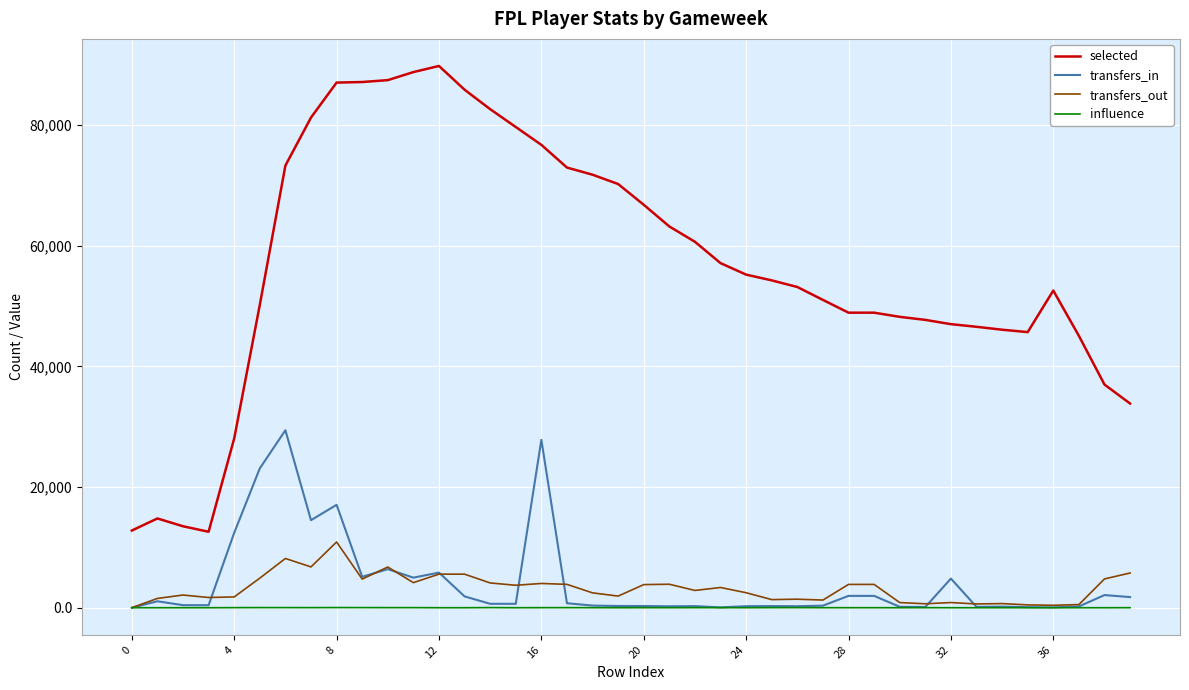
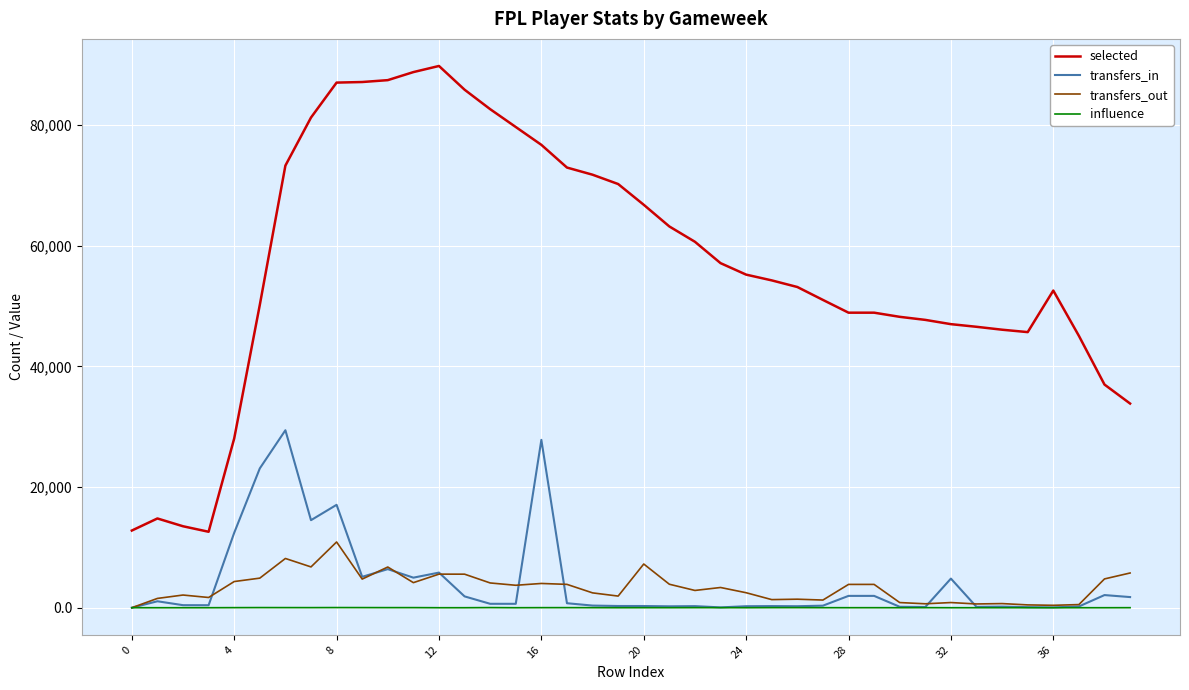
  {
    "selected": {
      "0": "13,000",
      "4": "28,000",
      "8": "87,000",
      "12": "90,000",
      "16": "77,000",
      "20": "67,000",
      "24": "55,000",
      "28": "49,000",
      "32": "47,000",
      "36": "53,000"
    },
    "transfers_in": {
      "4": "12,000",
      "8": "17,000",
      "16": "28,000",
      "28": "2,000",
      "32": "5,000"
    },
    "transfers_out": {
-     "4": "2,000",
+     "4": "4,000",
      "8": "11,000",
      "16": "4,000",
-     "20": "4,000",
+     "20": "7,000",
      "24": "2,000",
      "28": "4,000",
      "32": "1,000"
    },
    "influence": {
      "4": "0",
      "8": "0",
      "12": "0",
      "16": "0",
      "28": "0",
      "32": "0"
    }
  }
